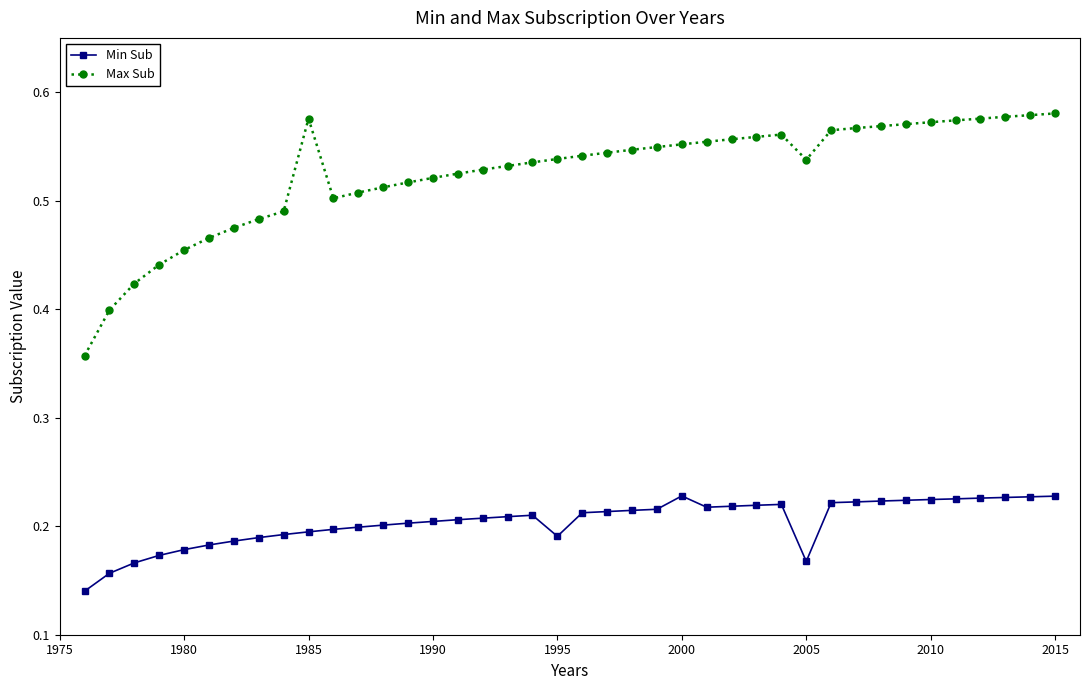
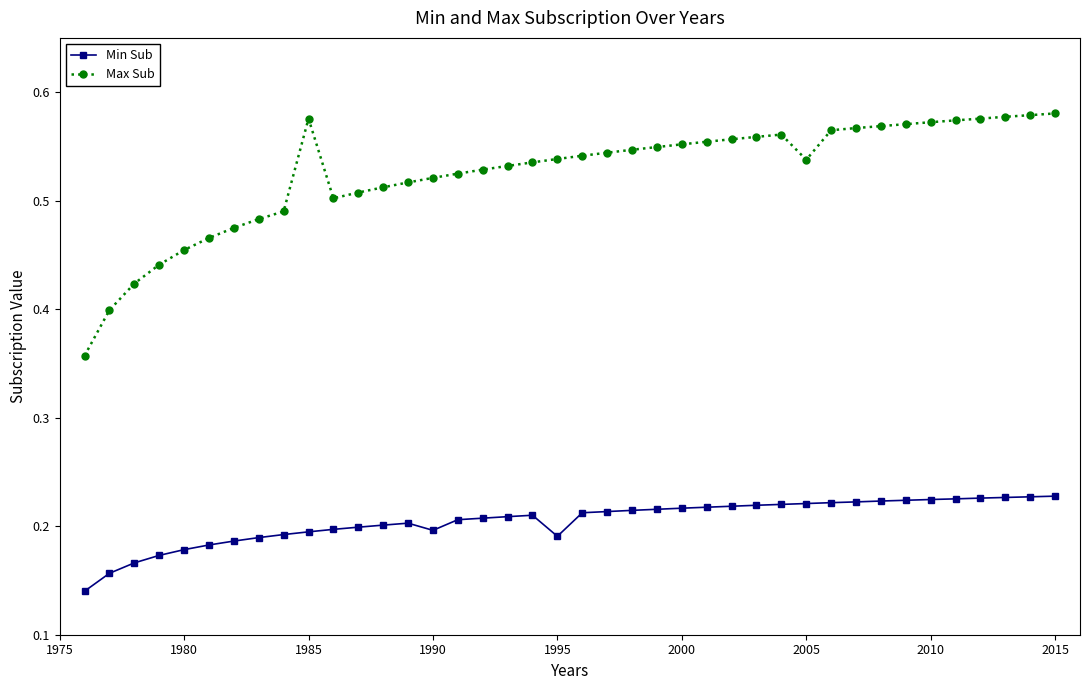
  {
    "Min Sub": {
      "1980": 0.178,
      "1985": 0.195,
-     "1990": 0.204,
+     "1990": 0.196,
      "1995": 0.191,
-     "2000": 0.228,
-     "2005": 0.168,
+     "2000": 0.217,
+     "2005": 0.221,
      "2010": 0.225,
      "2015": 0.228
    },
    "Max Sub": {
      "1980": 0.455,
      "1985": 0.576,
      "1990": 0.521,
      "1995": 0.538,
      "2000": 0.552,
      "2005": 0.538,
      "2010": 0.572,
      "2015": 0.580
    }
  }
